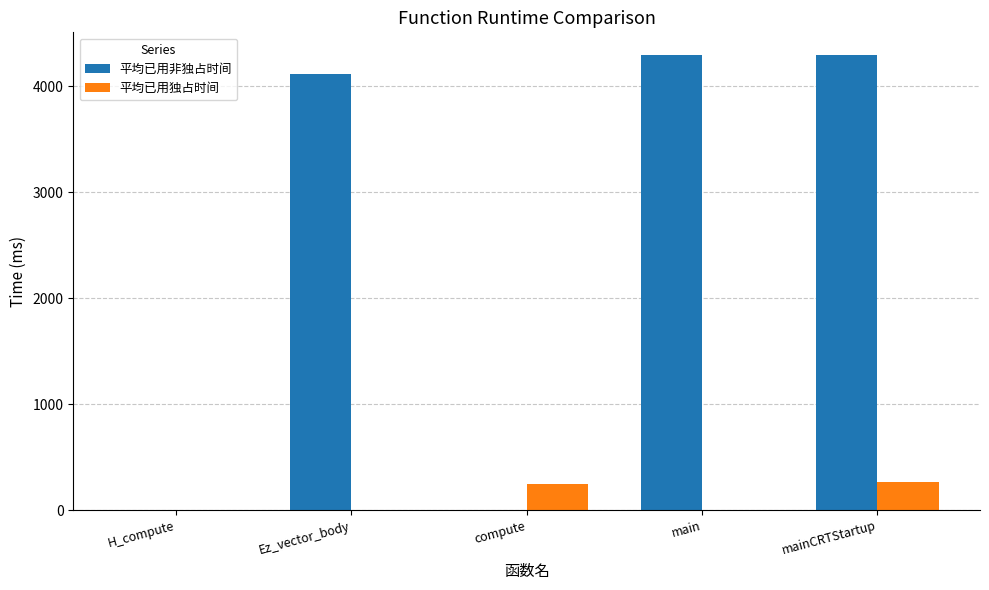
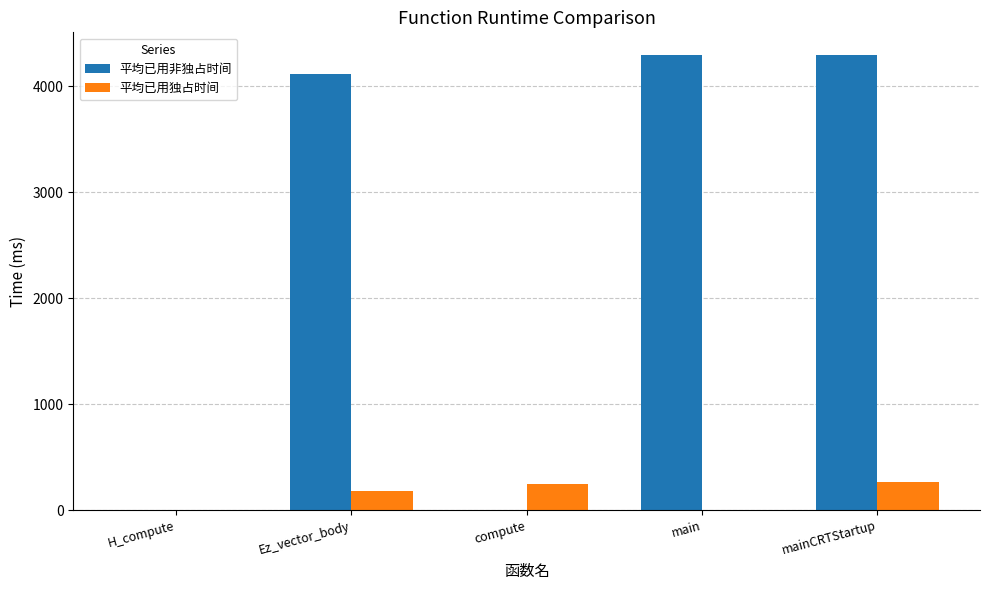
  {
    "平均已用非独占时间": {
      "Ez_vector_body": 4120,
      "main": 4290,
      "mainCRTStartup": 4290
    },
    "平均已用独占时间": {
-     "Ez_vector_body": 0,
+     "Ez_vector_body": 180,
      "compute": 250,
      "main": 0,
      "mainCRTStartup": 260
    }
  }
